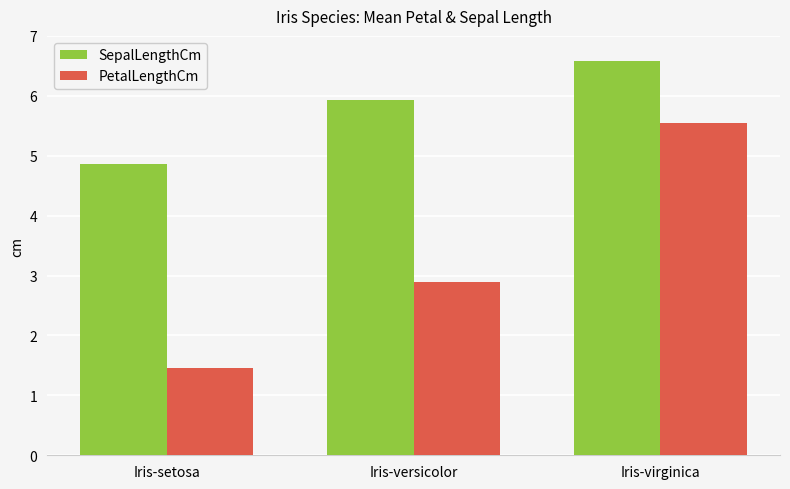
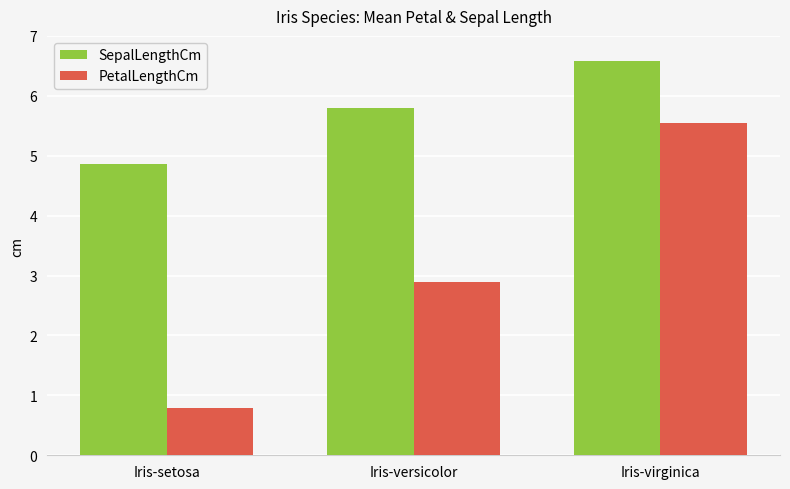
  {
    "SepalLengthCm": {
      "Iris-setosa": 4.9,
-     "Iris-versicolor": 5.9,
+     "Iris-versicolor": 5.8,
      "Iris-virginica": 6.6
    },
    "PetalLengthCm": {
-     "Iris-setosa": 1.5,
+     "Iris-setosa": 0.8,
      "Iris-versicolor": 2.9,
      "Iris-virginica": 5.6
    }
  }
